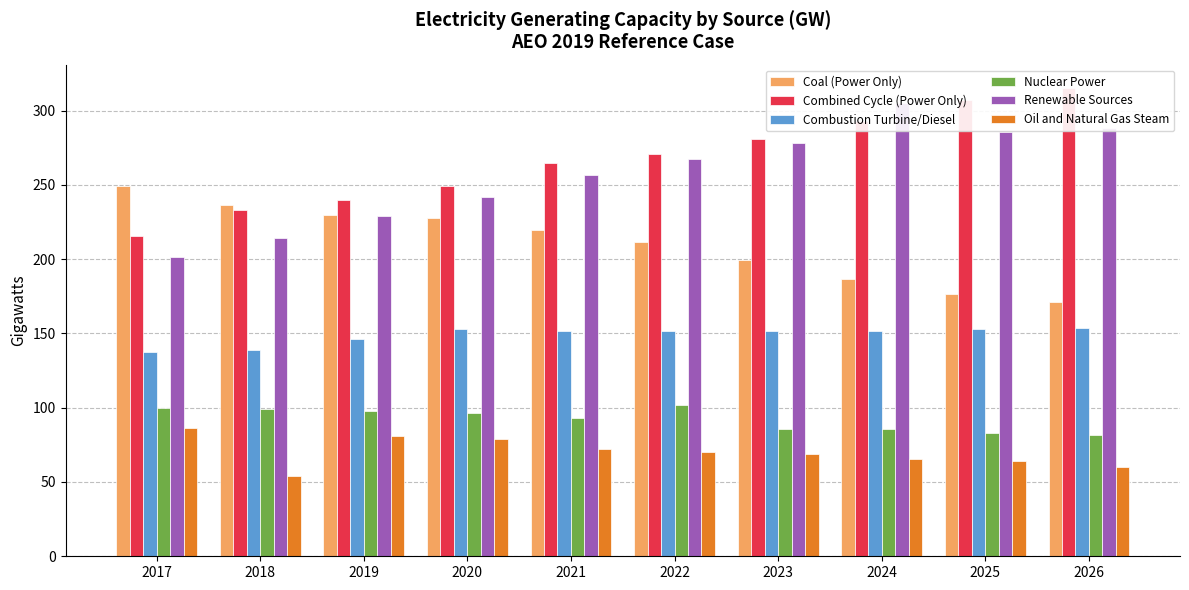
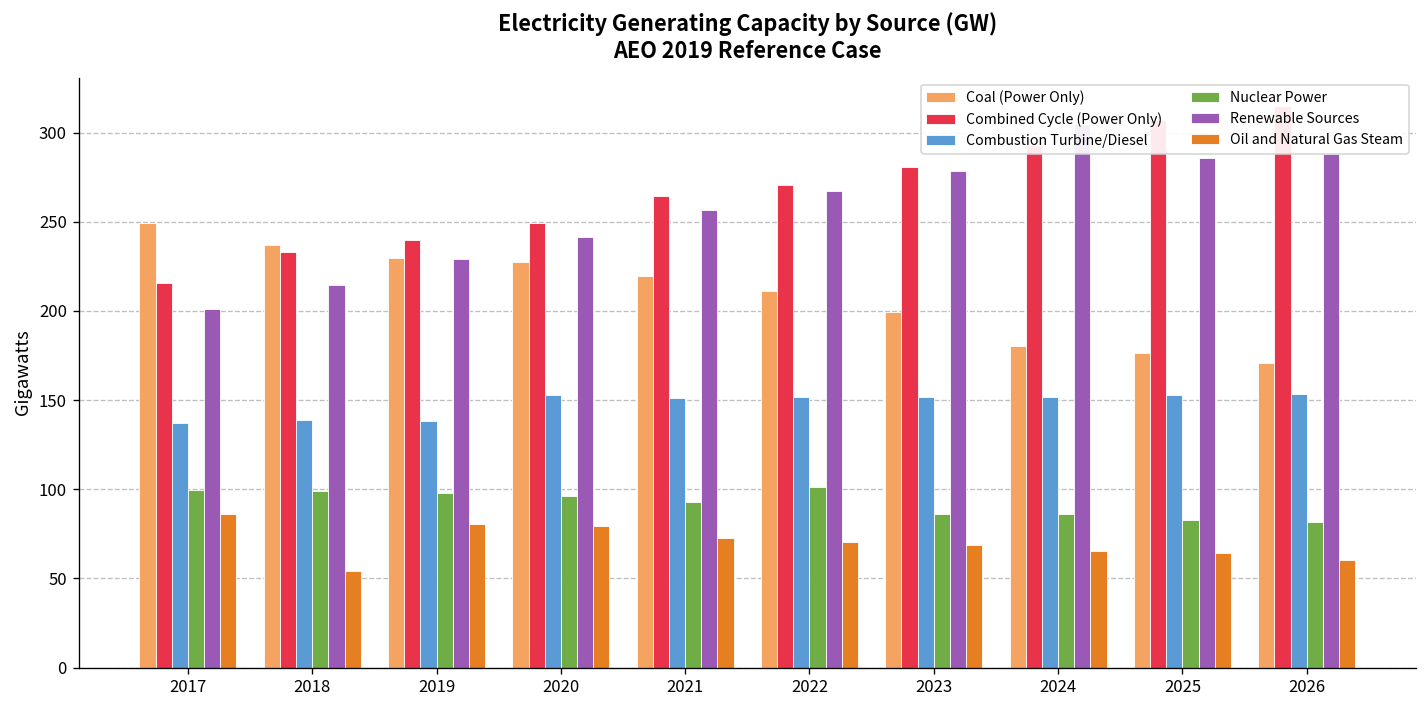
  {
    "Coal (Power Only)": {
      "2017": 249,
      "2018": 237,
      "2019": 230,
      "2020": 228,
      "2021": 220,
      "2022": 211,
      "2023": 199,
-     "2024": 187,
+     "2024": 180,
      "2025": 176,
      "2026": 171
    },
    "Combined Cycle (Power Only)": {
      "2017": 216,
      "2018": 233,
      "2019": 240,
      "2020": 249,
      "2021": 265,
      "2022": 271,
      "2023": 281
    },
    "Combustion Turbine/Diesel": {
      "2017": 137,
      "2018": 139,
-     "2019": 146,
+     "2019": 138,
      "2020": 153,
      "2021": 151,
      "2022": 152,
      "2023": 152,
      "2024": 152,
      "2025": 153,
      "2026": 153
    },
    "Nuclear Power": {
      "2017": 100,
      "2018": 99,
      "2019": 98,
      "2020": 96,
      "2021": 93,
      "2022": 101,
      "2023": 86,
      "2024": 86,
      "2025": 83,
      "2026": 82
    },
    "Renewable Sources": {
      "2017": 201,
      "2018": 214,
      "2019": 229,
      "2020": 242,
      "2021": 256,
      "2022": 267,
      "2023": 278,
      "2025": 286
    },
    "Oil and Natural Gas Steam": {
      "2017": 86,
      "2018": 54,
      "2019": 81,
      "2020": 79,
      "2021": 72,
      "2022": 70,
      "2023": 69,
      "2024": 65,
      "2025": 64,
      "2026": 60
    }
  }
